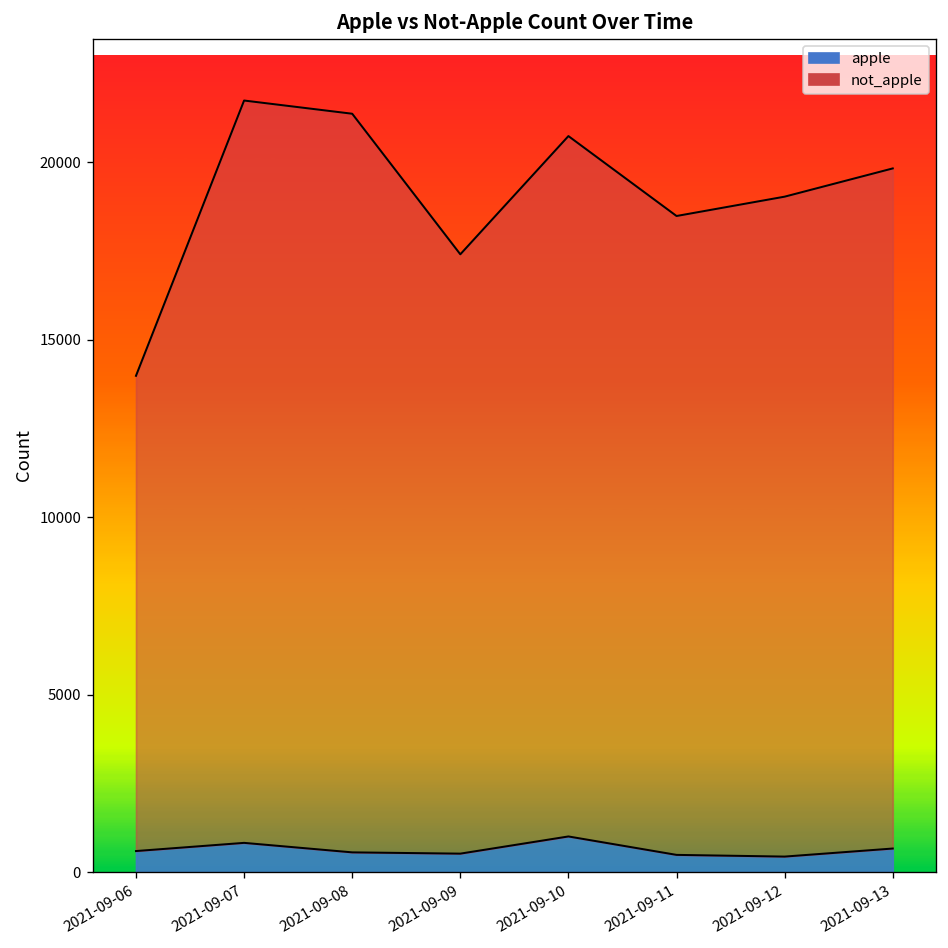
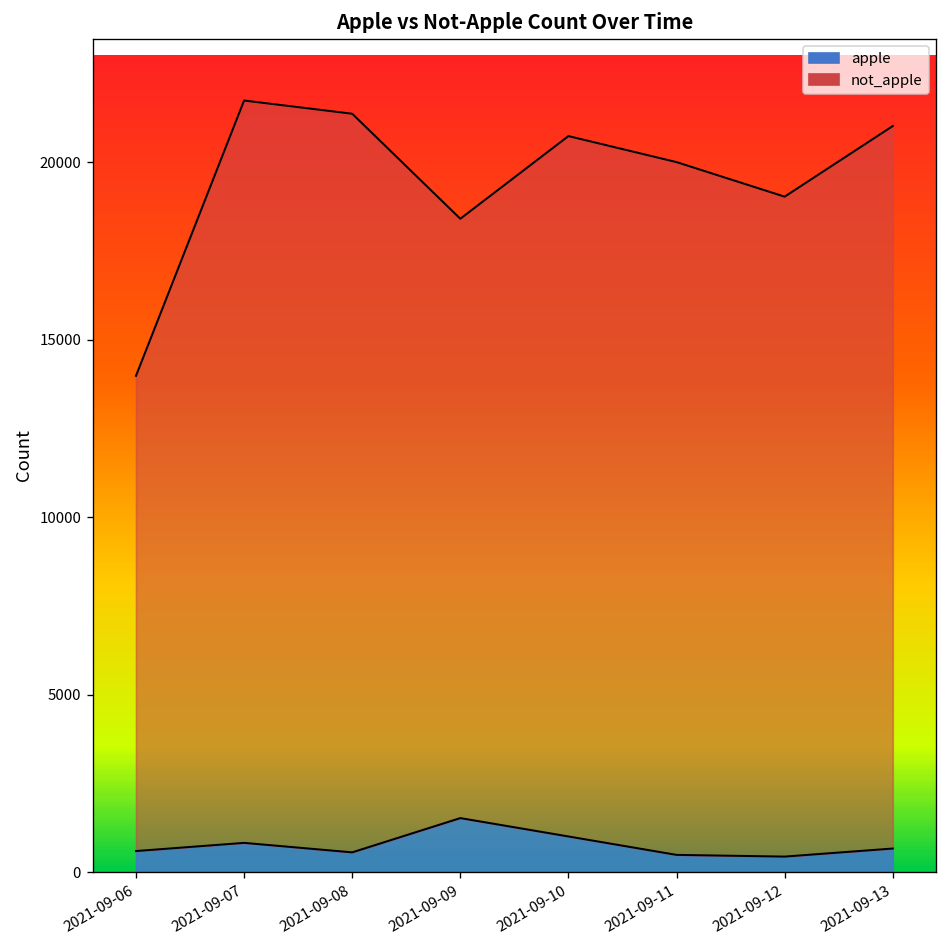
  {
    "apple": {
      "2021-09-06": 600,
      "2021-09-07": 800,
      "2021-09-08": 600,
-     "2021-09-09": 500,
+     "2021-09-09": 1500,
      "2021-09-10": 1000,
      "2021-09-11": 500,
      "2021-09-12": 400,
      "2021-09-13": 700
    },
    "not_apple": {
      "2021-09-06": 13400,
      "2021-09-07": 20900,
      "2021-09-08": 20800,
      "2021-09-09": 16900,
      "2021-09-10": 19700,
-     "2021-09-11": 18000,
+     "2021-09-11": 19500,
      "2021-09-12": 18600,
-     "2021-09-13": 19200
+     "2021-09-13": 20400
    }
  }
